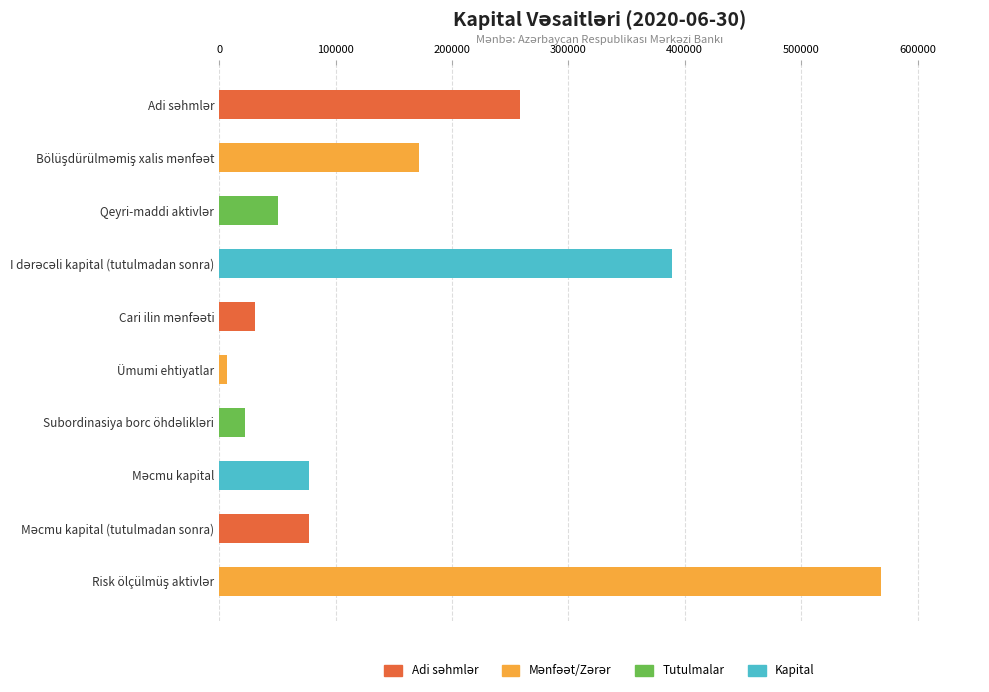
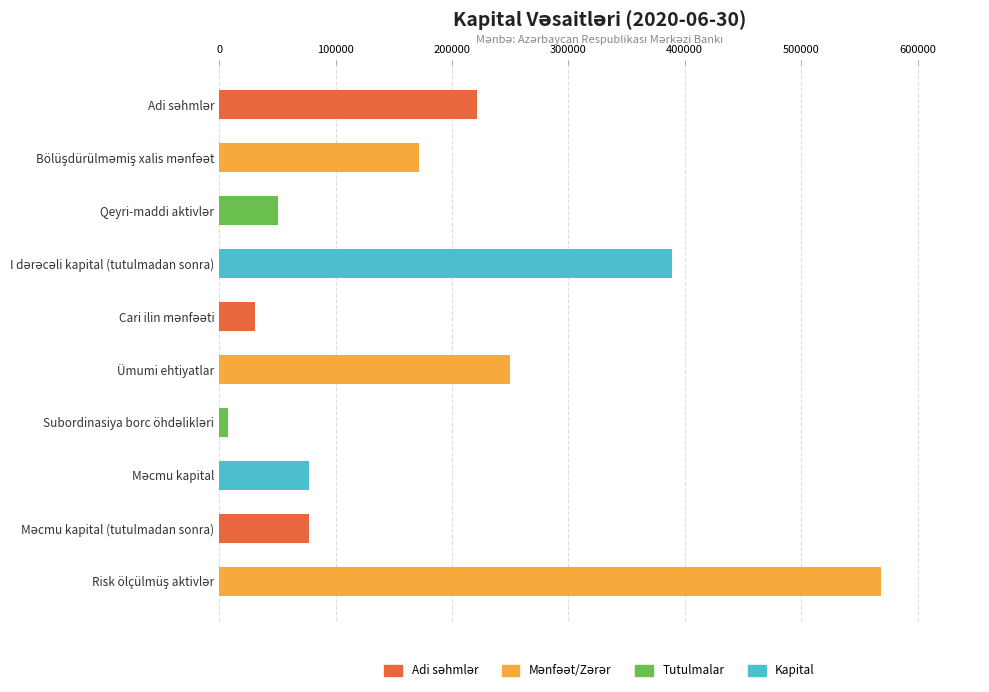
  {
-   "Adi səhmlər": 259000,
+   "Adi səhmlər": 222000,
    "Bölüşdürülməmiş xalis mənfəət": 172000,
    "Qeyri-maddi aktivlər": 51000,
    "I dərəcəli kapital (tutulmadan sonra)": 389000,
    "Cari ilin mənfəəti": 31000,
-   "Ümumi ehtiyatlar": 7000,
-   "Subordinasiya borc öhdəlikləri": 22000,
+   "Ümumi ehtiyatlar": 250000,
+   "Subordinasiya borc öhdəlikləri": 7000,
    "Məcmu kapital": 78000,
    "Məcmu kapital (tutulmadan sonra)": 78000,
    "Risk ölçülmüş aktivlər": 568000
  }
